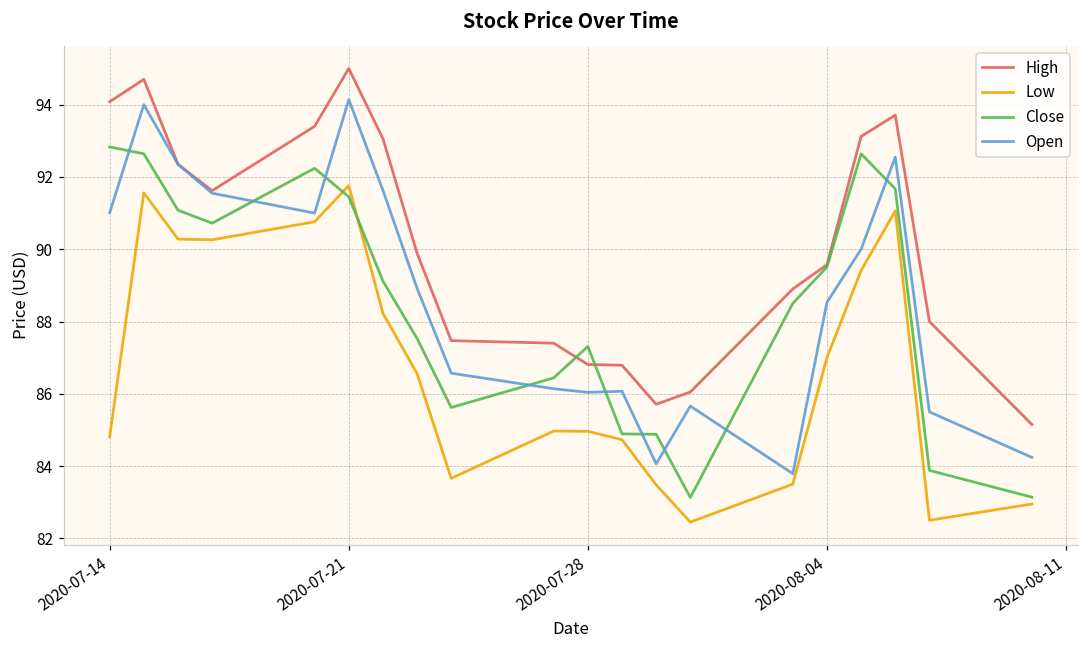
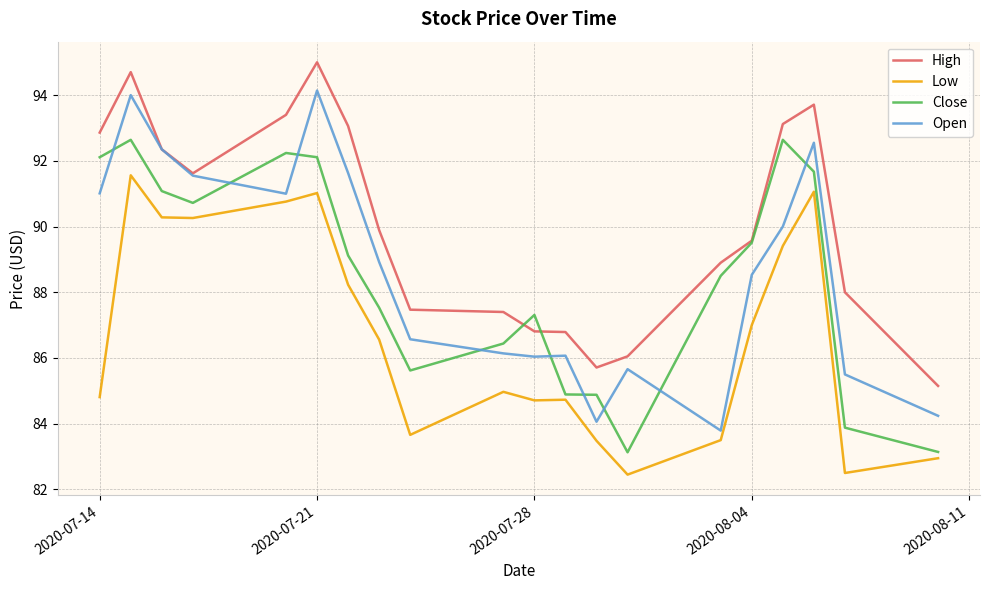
  {
    "High": {
-     "2020-07-14": 94.1,
+     "2020-07-14": 92.9,
      "2020-07-21": 95.0,
      "2020-07-28": 86.8
    },
    "Low": {
      "2020-07-14": 84.8,
-     "2020-07-21": 91.8,
-     "2020-07-28": 85.0,
+     "2020-07-21": 91.0,
+     "2020-07-28": 84.7,
      "2020-08-04": 87.0
    },
    "Close": {
-     "2020-07-14": 92.8,
-     "2020-07-21": 91.5,
+     "2020-07-14": 92.1,
+     "2020-07-21": 92.1,
      "2020-07-28": 87.3
    },
    "Open": {
      "2020-07-14": 91.0,
      "2020-07-21": 94.1,
      "2020-07-28": 86.0,
      "2020-08-04": 88.5
    }
  }
